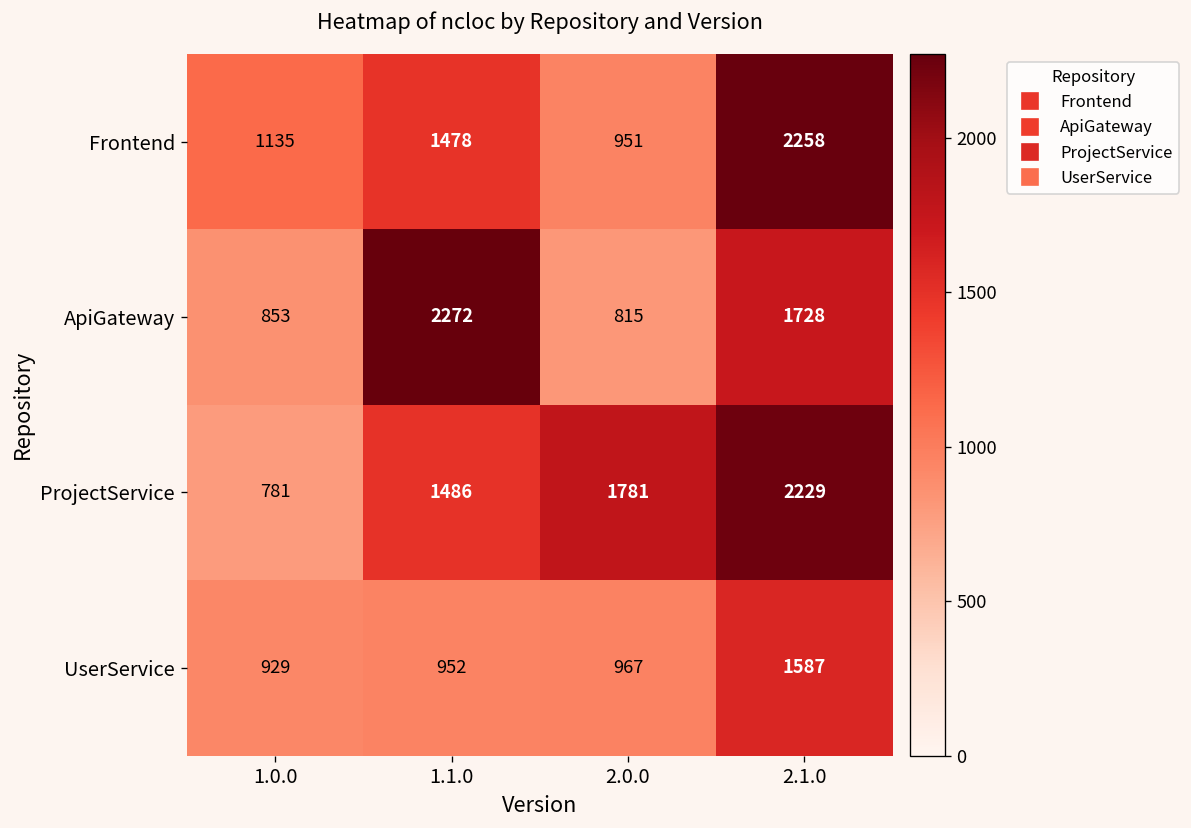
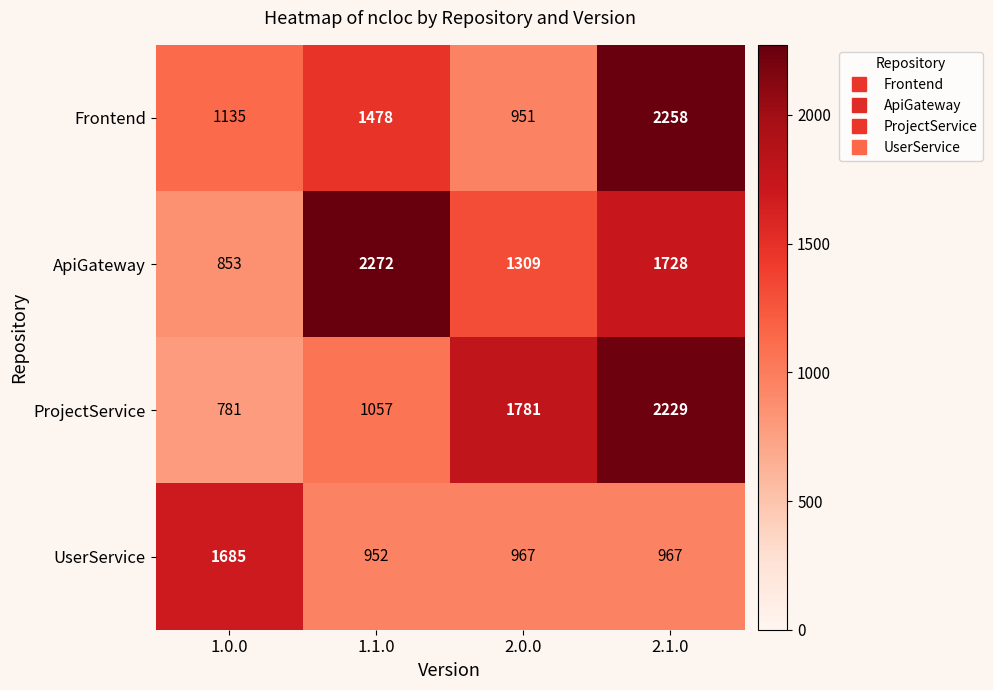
  {
    "Frontend": {
      "1.0.0": 1135,
      "1.1.0": 1478,
      "2.0.0": 951,
      "2.1.0": 2258
    },
    "ApiGateway": {
      "1.0.0": 853,
      "1.1.0": 2272,
-     "2.0.0": 815,
+     "2.0.0": 1309,
      "2.1.0": 1728
    },
    "ProjectService": {
      "1.0.0": 781,
-     "1.1.0": 1486,
+     "1.1.0": 1057,
      "2.0.0": 1781,
      "2.1.0": 2229
    },
    "UserService": {
-     "1.0.0": 929,
+     "1.0.0": 1685,
      "1.1.0": 952,
      "2.0.0": 967,
-     "2.1.0": 1587
+     "2.1.0": 967
    }
  }
